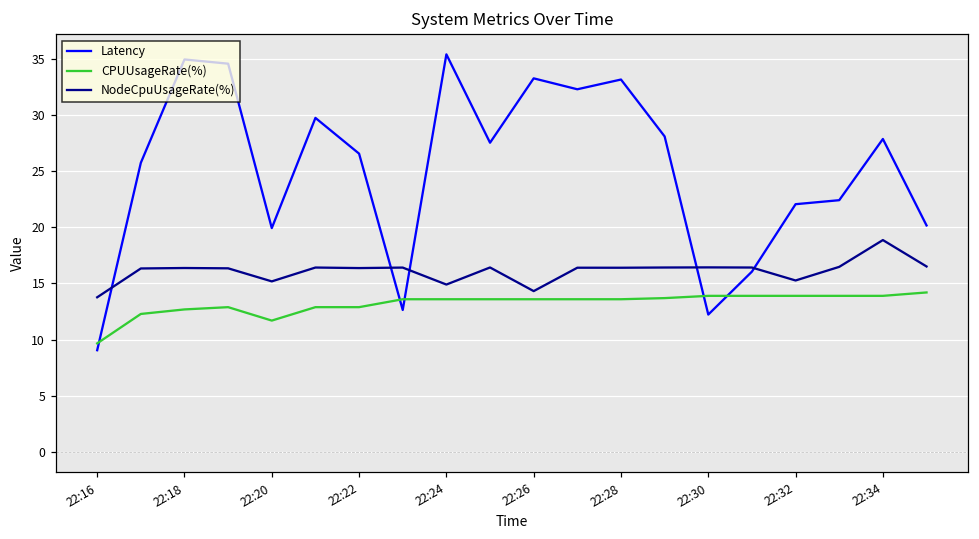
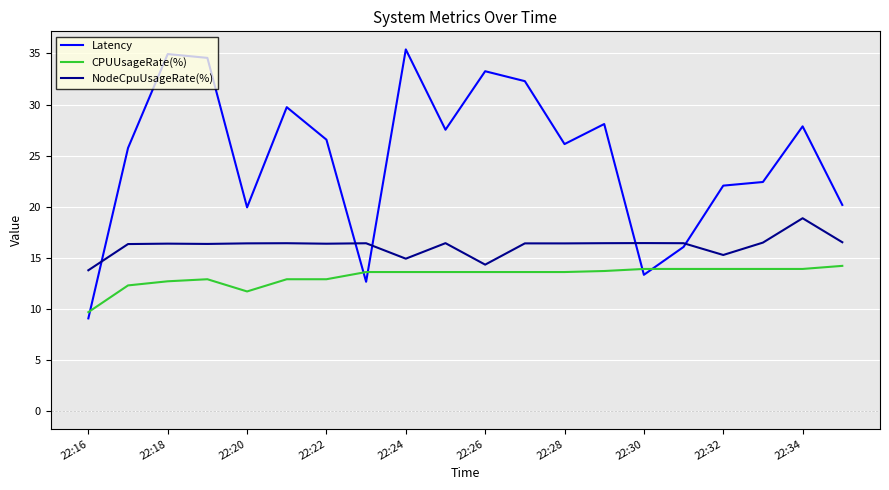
  {
    "Latency": {
      "22:16": 9.1,
      "22:20": 19.9,
      "22:22": 26.6,
      "22:24": 35.4,
      "22:26": 33.3,
-     "22:28": 33.2,
-     "22:30": 12.2,
+     "22:28": 26.1,
+     "22:30": 13.3,
      "22:32": 22.1,
      "22:34": 27.9
    },
    "CPUUsageRate(%)": {
      "22:16": 9.7,
      "22:18": 12.7,
      "22:20": 11.7,
      "22:22": 12.9,
      "22:24": 13.6,
      "22:26": 13.6,
      "22:28": 13.6,
      "22:30": 13.9,
      "22:32": 13.9,
      "22:34": 13.9
    },
    "NodeCpuUsageRate(%)": {
      "22:16": 13.8,
      "22:18": 16.4,
-     "22:20": 15.2,
+     "22:20": 16.4,
      "22:22": 16.4,
      "22:24": 14.9,
      "22:26": 14.3,
      "22:28": 16.4,
      "22:30": 16.4,
      "22:32": 15.3,
      "22:34": 18.9
    }
  }
